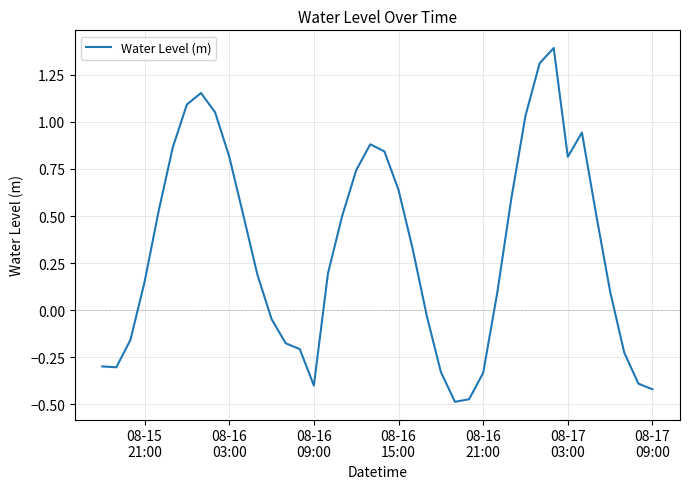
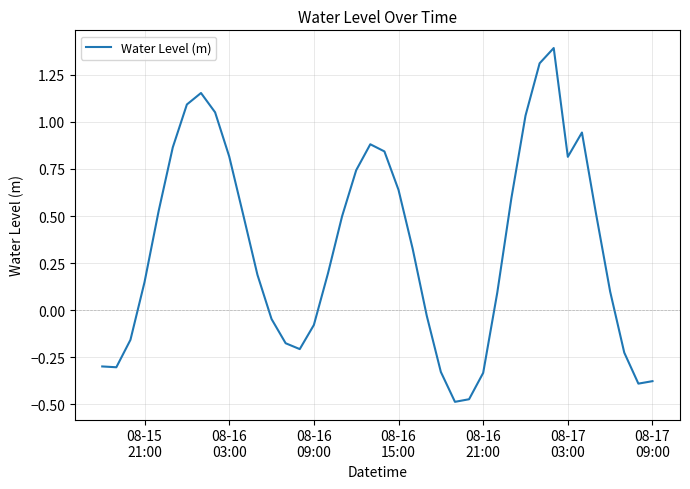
  {
    "08-15 21:00": 0.15,
    "08-16 03:00": 0.82,
-   "08-16 09:00": -0.40,
+   "08-16 09:00": -0.08,
    "08-16 15:00": 0.64,
    "08-16 21:00": -0.33,
    "08-17 03:00": 0.81,
-   "08-17 09:00": -0.42
+   "08-17 09:00": -0.38
  }
